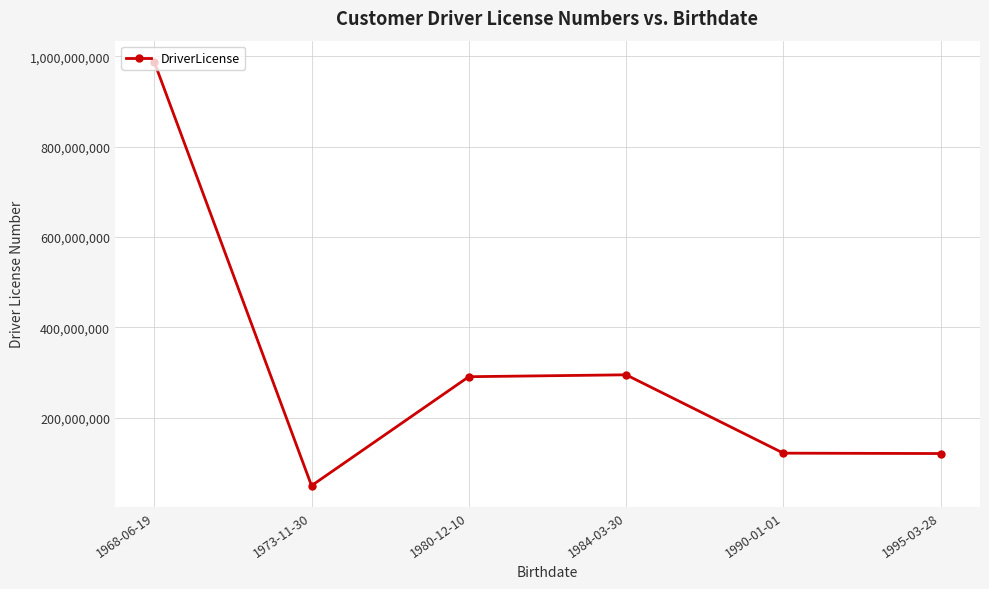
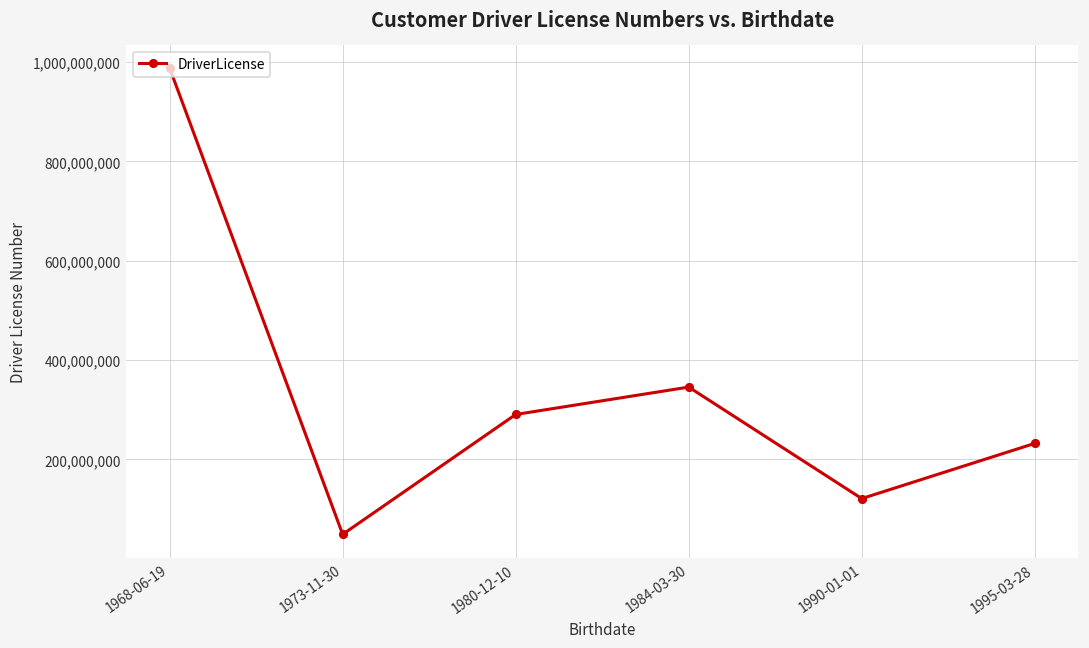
  {
    "1973-11-30": "50,000,000",
    "1980-12-10": "290,000,000",
-   "1984-03-30": "290,000,000",
+   "1984-03-30": "350,000,000",
    "1990-01-01": "120,000,000",
-   "1995-03-28": "120,000,000"
+   "1995-03-28": "230,000,000"
  }
